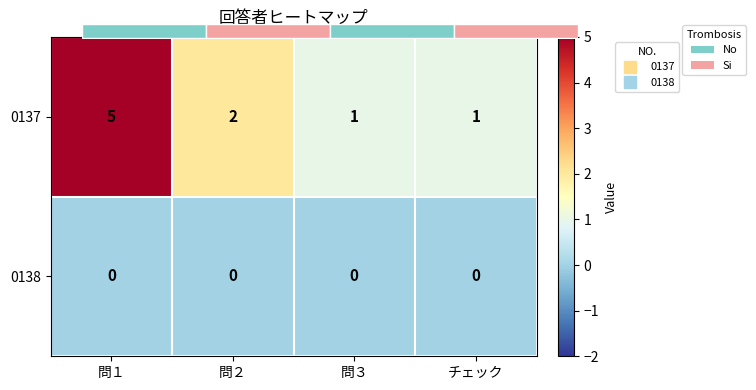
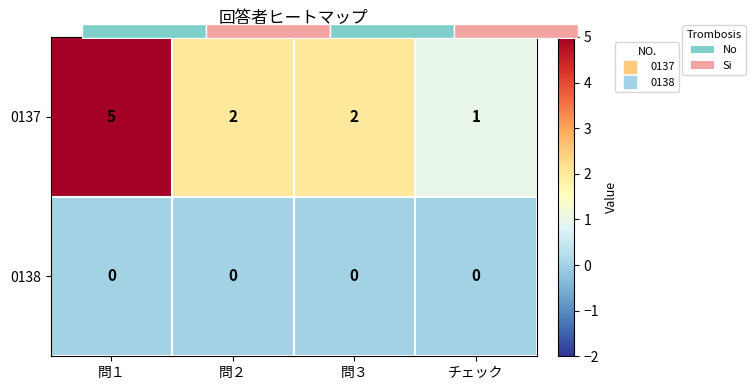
  {
    "回答者ヒートマップ": {
      "0137": {
        "問１": 5,
        "問２": 2,
-       "問３": 1,
+       "問３": 2,
        "チェック": 1
      },
      "0138": {
        "問１": 0,
        "問２": 0,
        "問３": 0,
        "チェック": 0
      }
    }
  }
